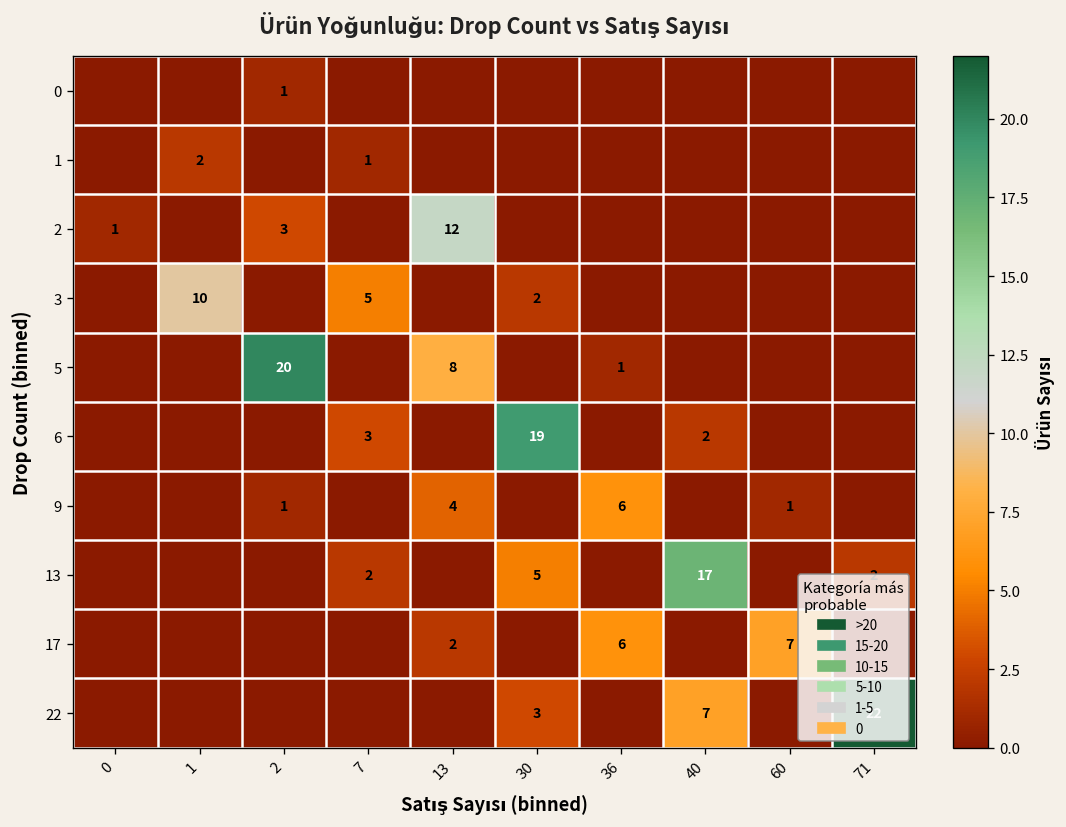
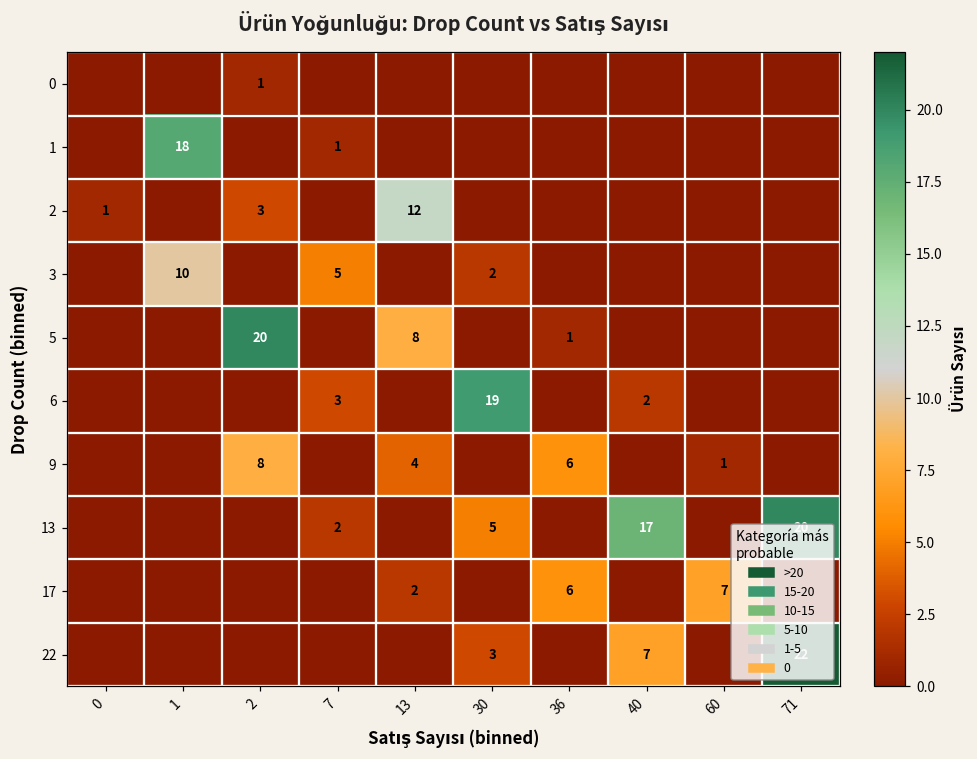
  {
    "0": {
      "2": 1
    },
    "1": {
-     "1": 2,
+     "1": 18,
      "7": 1
    },
    "2": {
      "0": 1,
      "2": 3,
      "13": 12
    },
    "3": {
      "1": 10,
      "7": 5,
      "30": 2
    },
    "5": {
      "2": 20,
      "13": 8,
      "36": 1
    },
    "6": {
      "7": 3,
      "30": 19,
      "40": 2
    },
    "9": {
-     "2": 1,
+     "2": 8,
      "13": 4,
      "36": 6,
      "60": 1
    },
    "13": {
      "7": 2,
      "30": 5,
      "40": 17,
-     "71": 2
+     "71": 20
    },
    "17": {
      "13": 2,
      "36": 6,
      "60": 7
    },
    "22": {
      "30": 3,
      "40": 7
    }
  }
